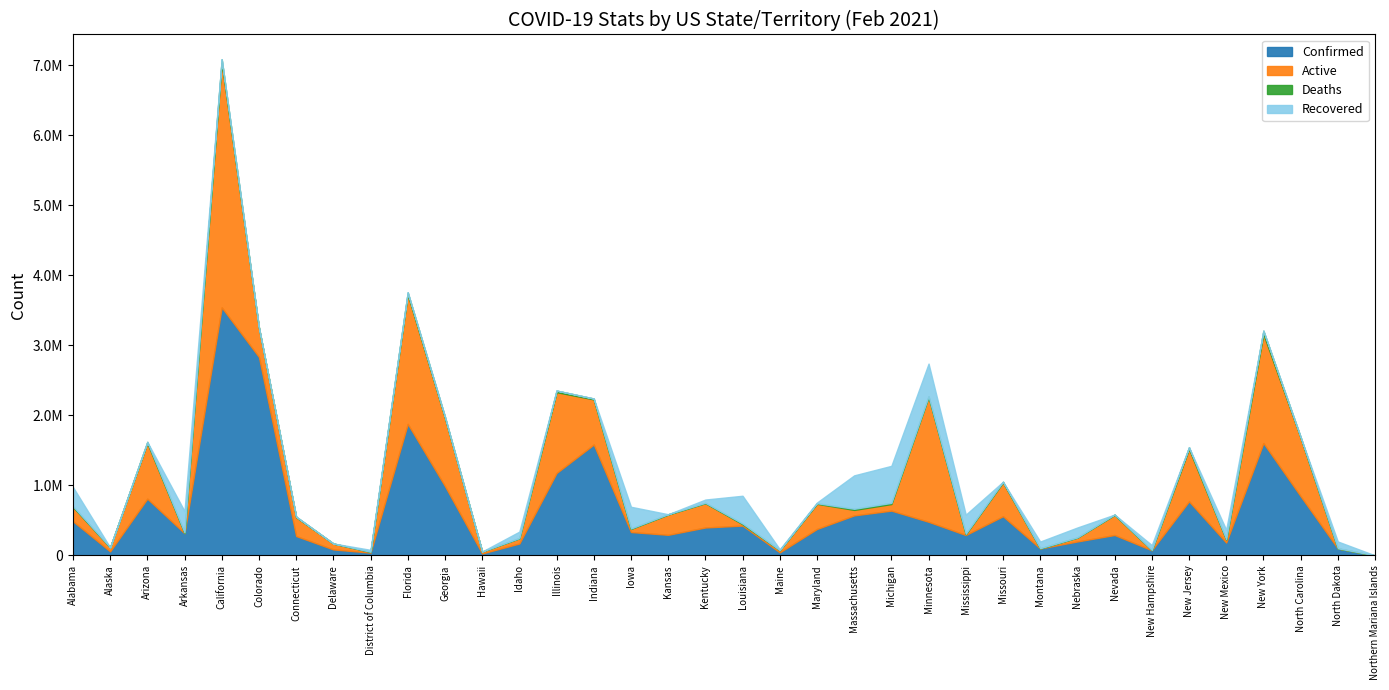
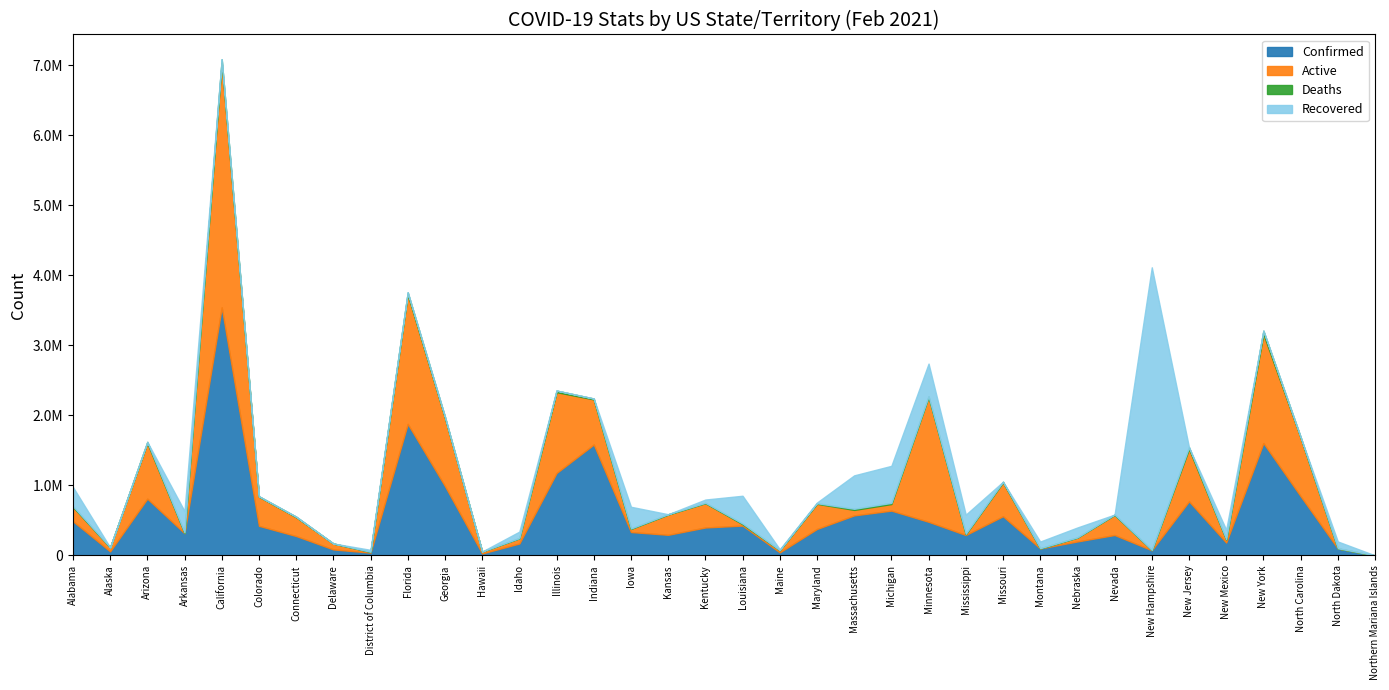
  {
    "Confirmed": {
      "Alabama": 500000,
      "Alaska": 100000,
      "Arizona": 800000,
      "California": 3500000,
-     "Colorado": 2800000,
+     "Colorado": 400000,
      "Connecticut": 300000,
      "Delaware": 100000,
      "Florida": 1900000,
      "Georgia": 1000000,
      "Idaho": 200000,
      "Illinois": 1200000,
      "Indiana": 1600000,
      "Iowa": 300000,
      "Kansas": 300000,
      "Kentucky": 400000,
      "Maryland": 400000,
      "Massachusetts": 600000,
      "Michigan": 600000,
      "Minnesota": 500000,
      "Missouri": 600000,
      "Nebraska": 200000,
      "Nevada": 300000,
      "New Jersey": 800000,
      "New Mexico": 200000,
      "New York": 1600000,
      "North Carolina": 800000
    },
    "Active": {
      "California": 3500000,
      "New York": 1600000
    },
    "Recovered": {
      "Alabama": 300000,
      "Arkansas": 300000,
      "Idaho": 100000,
      "Iowa": 300000,
      "Kentucky": 0,
      "Louisiana": 400000,
      "Massachusetts": 500000,
      "Michigan": 500000,
      "Minnesota": 500000,
      "Mississippi": 300000,
      "Montana": 100000,
      "Nebraska": 100000,
-     "New Hampshire": 100000,
+     "New Hampshire": 4000000,
      "New Mexico": 100000,
      "North Dakota": 100000
    }
  }
